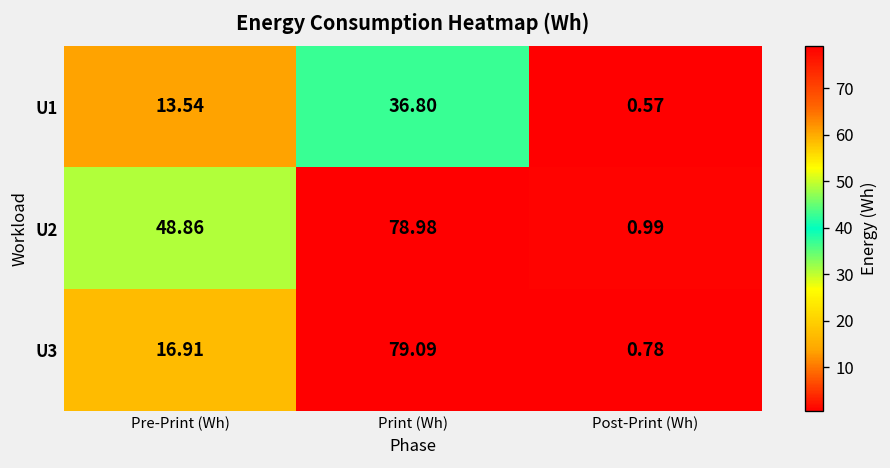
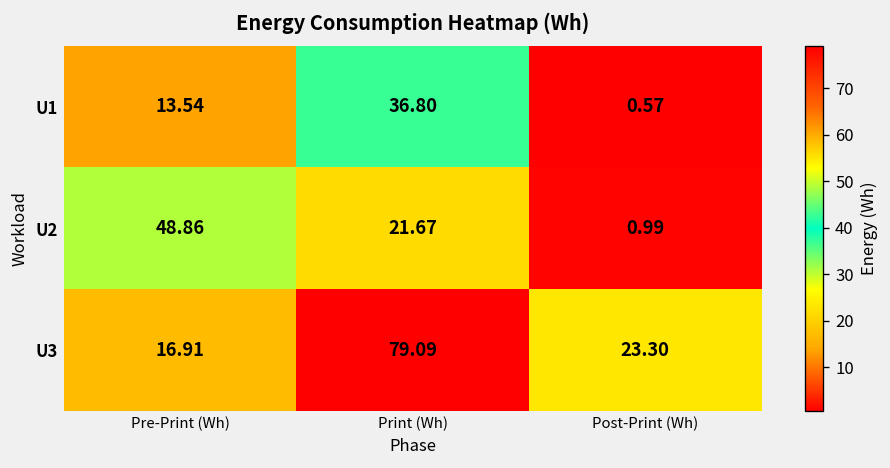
  {
    "U1": {
      "Pre-Print (Wh)": 13.54,
      "Print (Wh)": 36.80,
      "Post-Print (Wh)": 0.57
    },
    "U2": {
      "Pre-Print (Wh)": 48.86,
-     "Print (Wh)": 78.98,
+     "Print (Wh)": 21.67,
      "Post-Print (Wh)": 0.99
    },
    "U3": {
      "Pre-Print (Wh)": 16.91,
      "Print (Wh)": 79.09,
-     "Post-Print (Wh)": 0.78
+     "Post-Print (Wh)": 23.30
    }
  }
